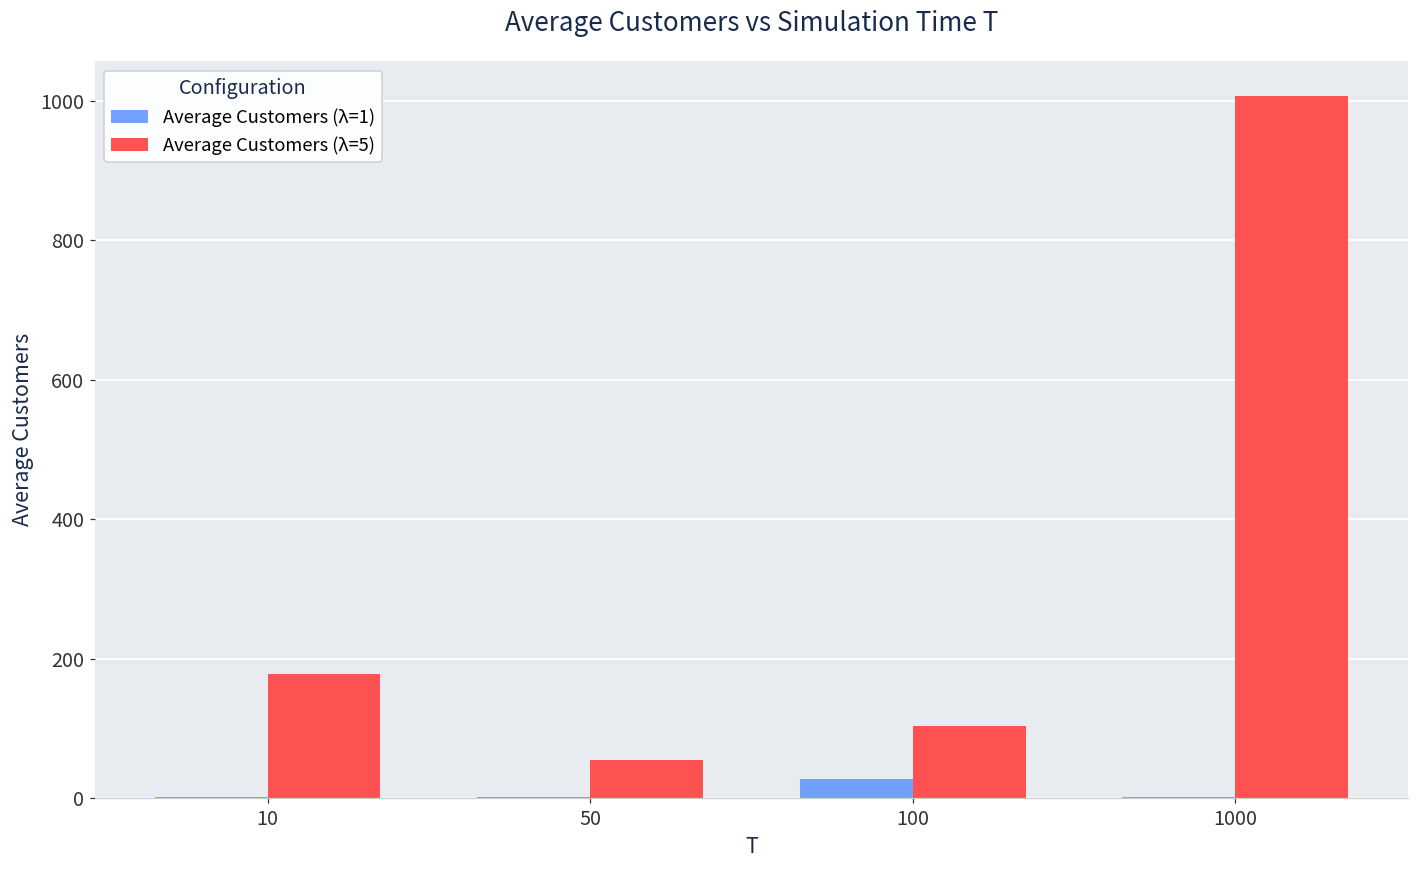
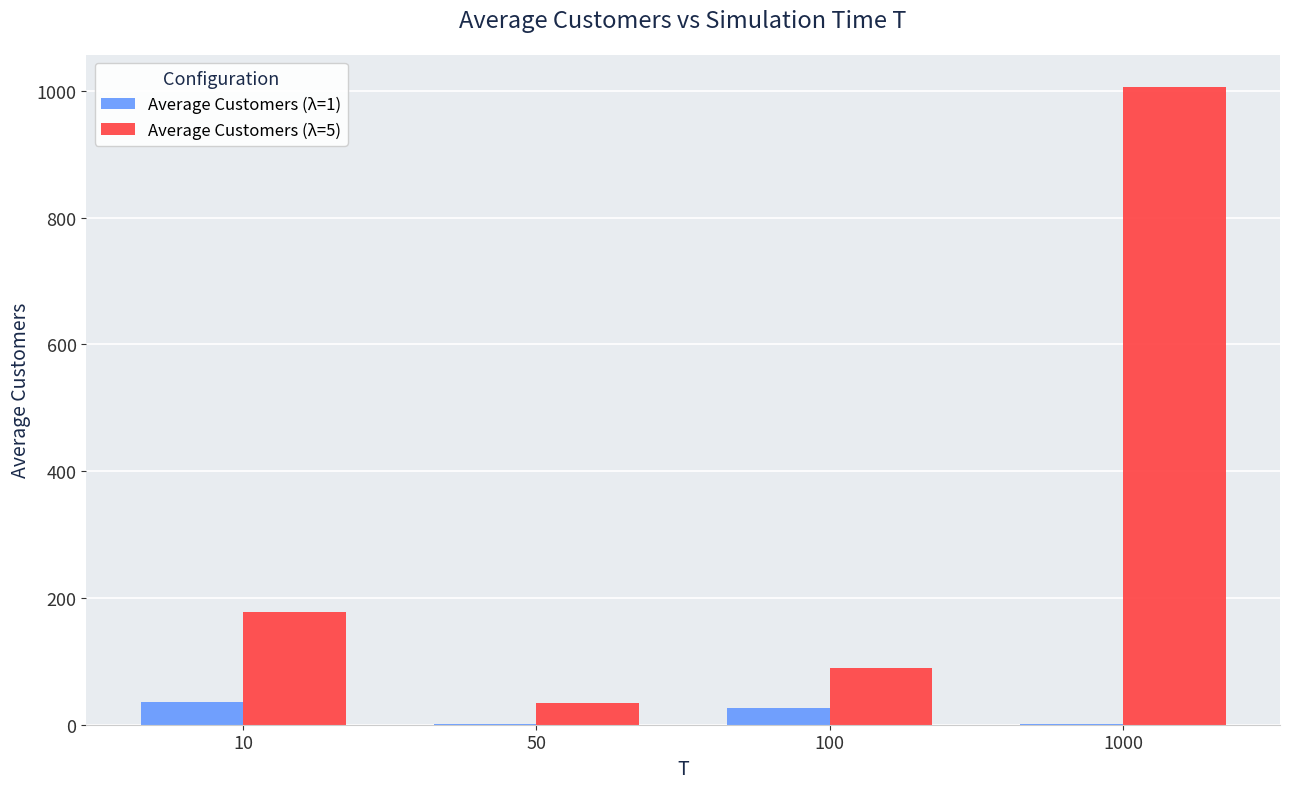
  {
    "Average Customers (λ=1)": {
-     "10": 0,
+     "10": 40,
      "100": 30
    },
    "Average Customers (λ=5)": {
      "10": 180,
-     "50": 60,
-     "100": 100,
+     "50": 30,
+     "100": 90,
      "1000": 1010
    }
  }
